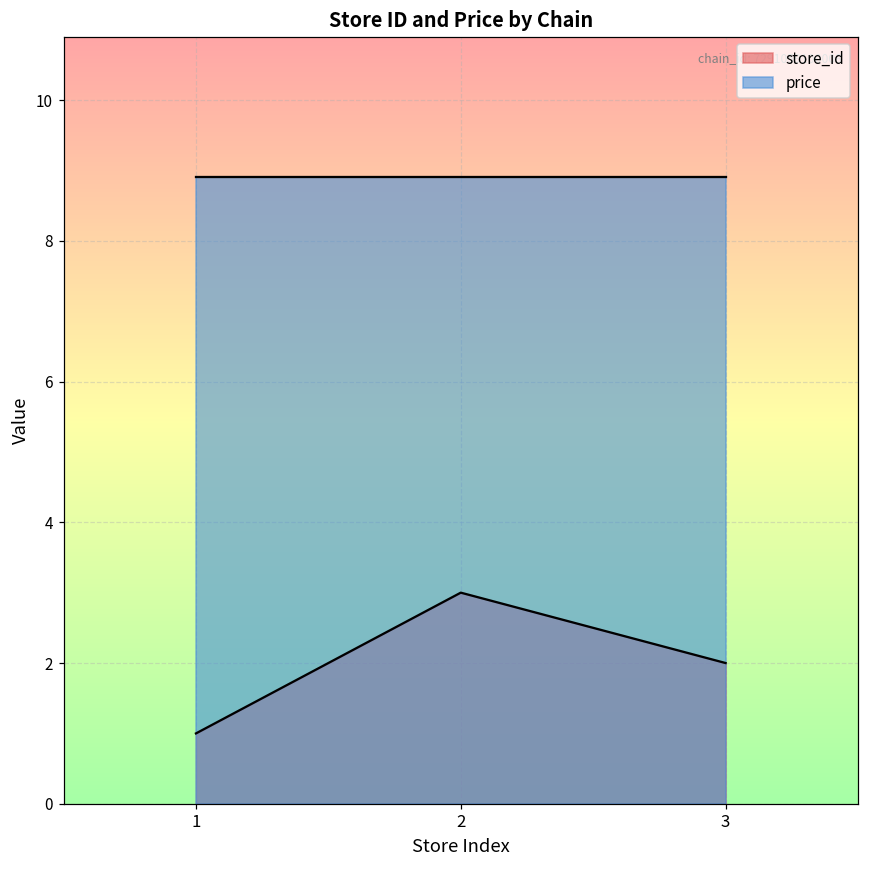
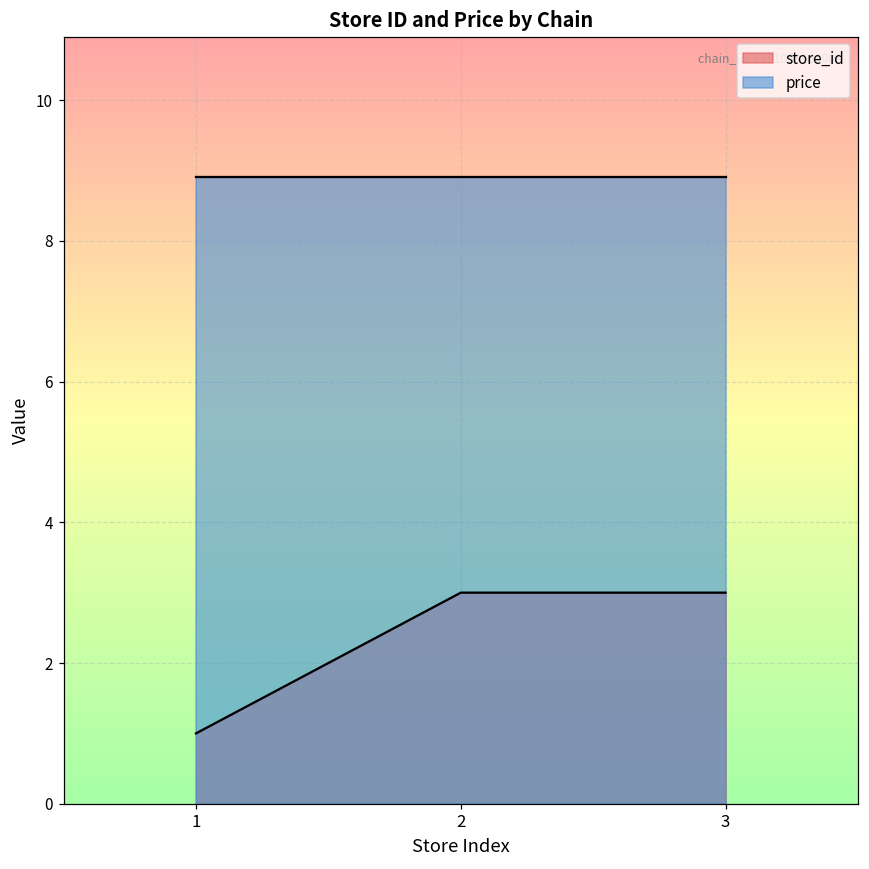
  {
    "store_id": {
      "1": 1,
      "2": 3,
-     "3": 2
+     "3": 3
    },
    "price": {
      "1": 8.9,
      "2": 8.9,
      "3": 8.9
    }
  }
